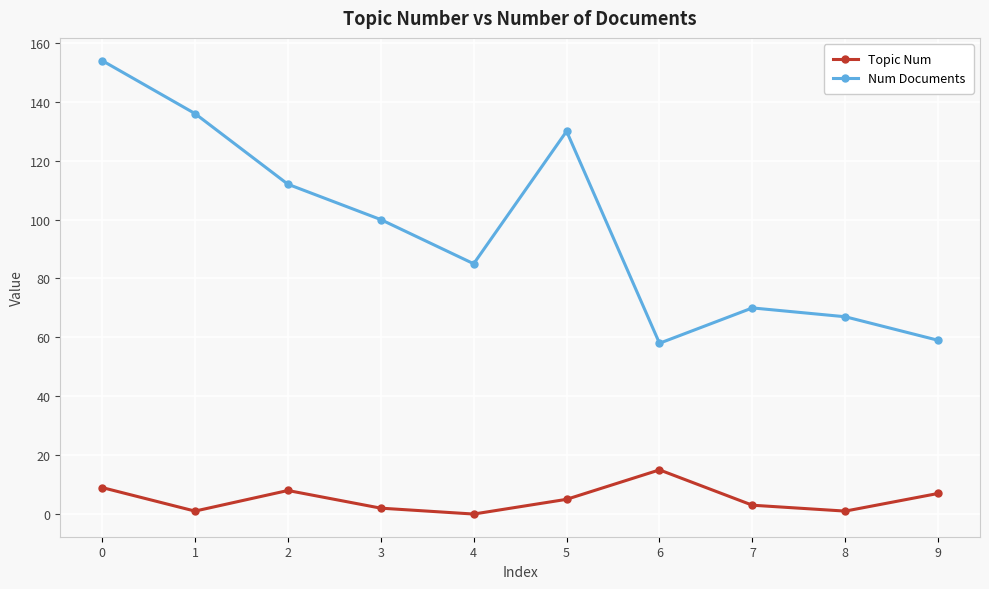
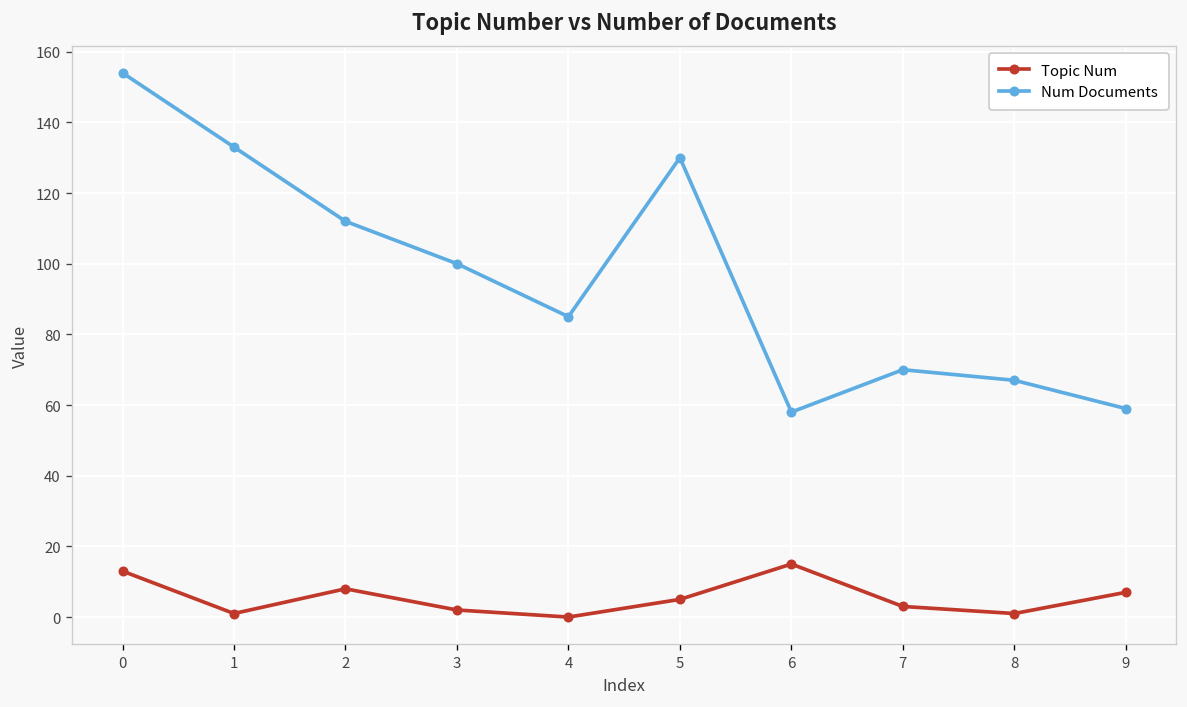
  {
    "Topic Num": {
-     "0": 9,
+     "0": 13,
      "1": 1,
      "2": 8,
      "3": 2,
      "4": 0,
      "5": 5,
      "6": 15,
      "7": 3,
      "8": 1,
      "9": 7
    },
    "Num Documents": {
      "0": 154,
-     "1": 136,
+     "1": 133,
      "2": 112,
      "3": 100,
      "4": 85,
      "5": 130,
      "6": 58,
      "7": 70,
      "8": 67,
      "9": 59
    }
  }
